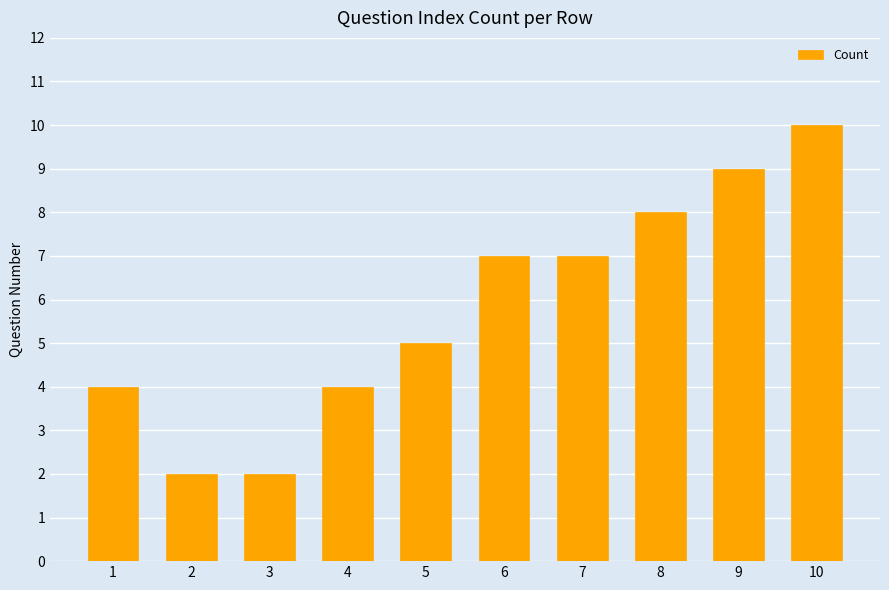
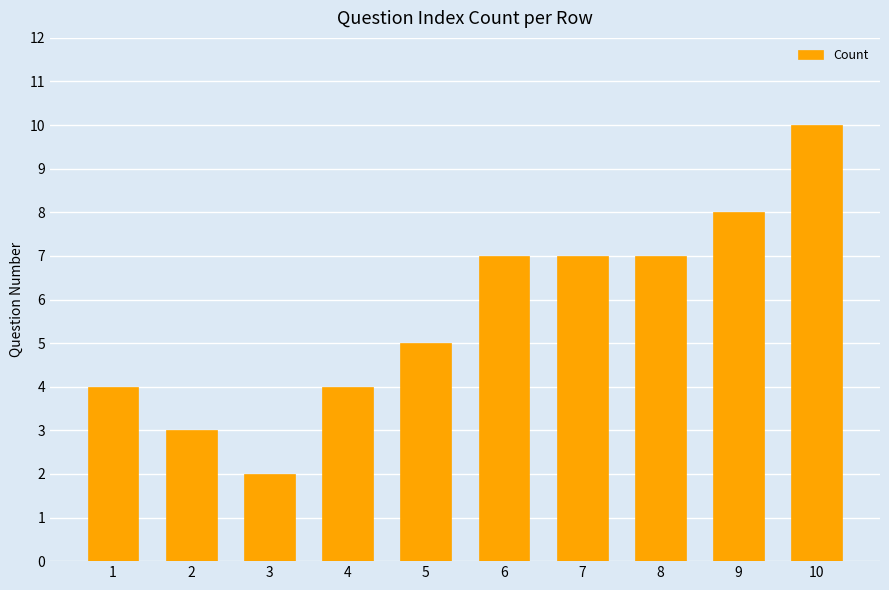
  {
    "1": 4,
-   "2": 2,
+   "2": 3,
    "3": 2,
    "4": 4,
    "5": 5,
    "6": 7,
    "7": 7,
-   "8": 8,
-   "9": 9,
+   "8": 7,
+   "9": 8,
    "10": 10
  }
